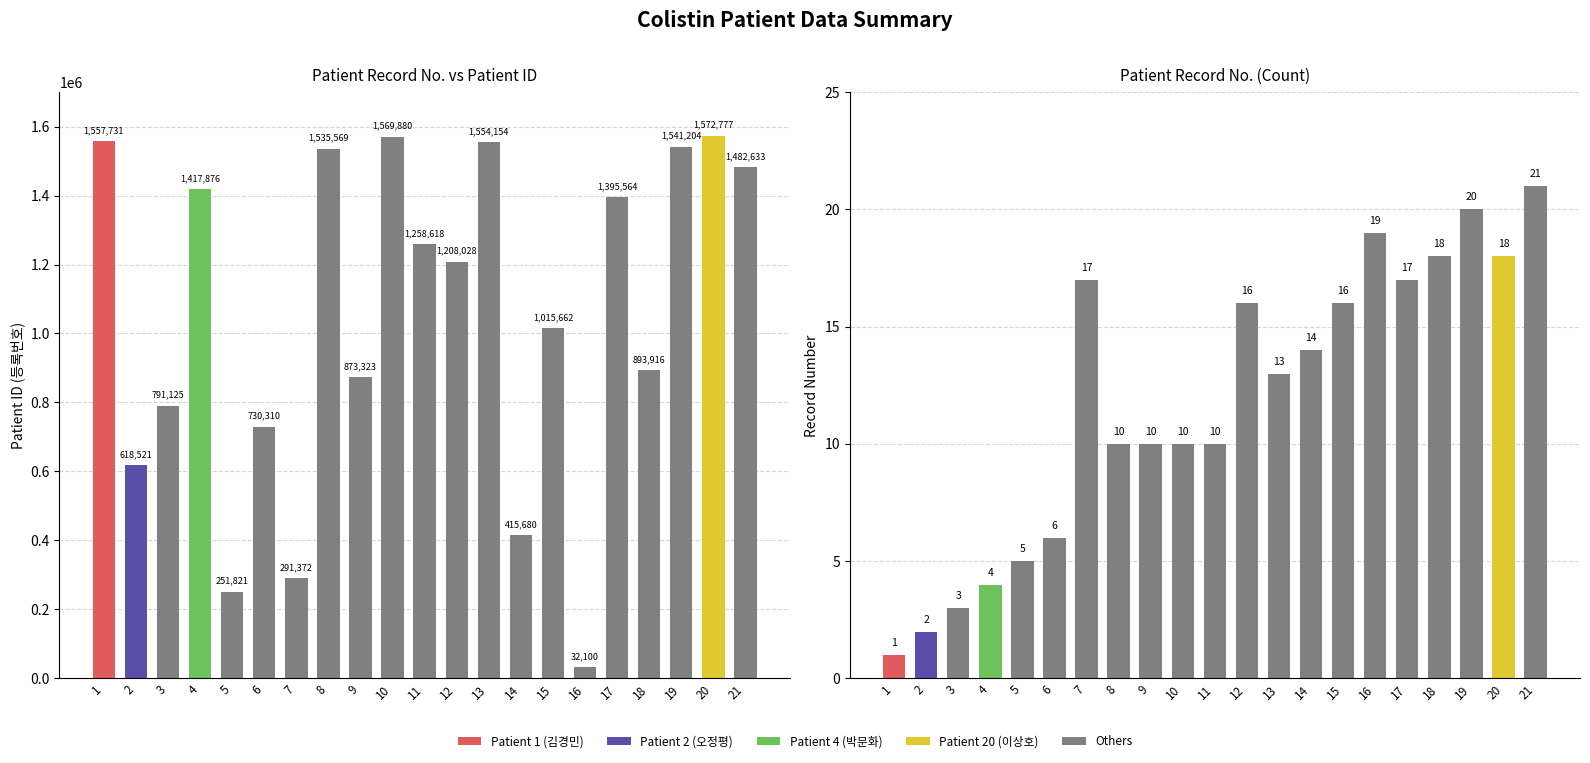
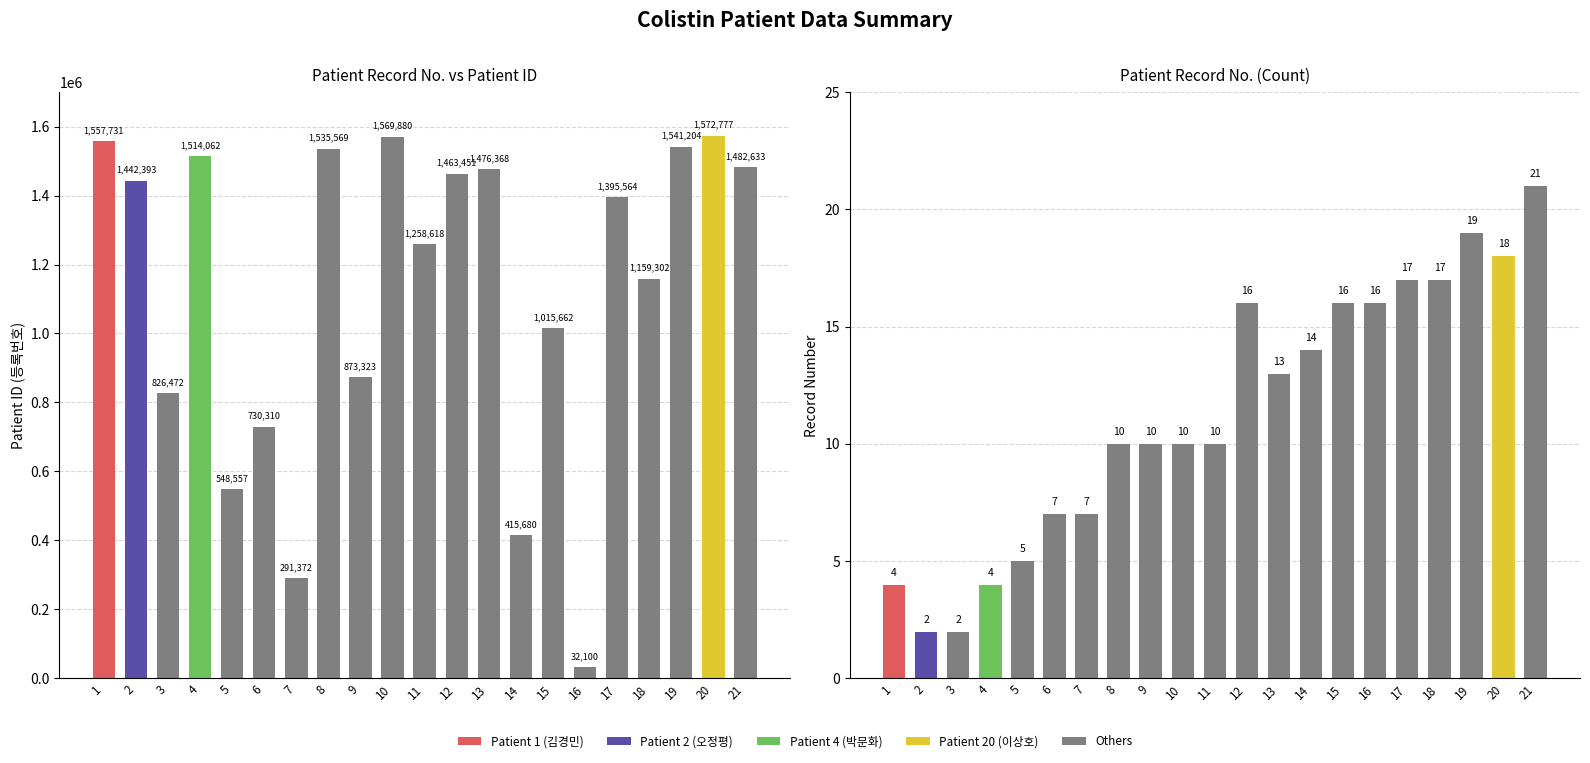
  {
    "Patient Record No. vs Patient ID": {
      "1": "1,557,731",
-     "2": "618,521",
-     "3": "791,125",
-     "4": "1,417,876",
-     "5": "251,821",
+     "2": "1,442,393",
+     "3": "826,472",
+     "4": "1,514,062",
+     "5": "548,557",
      "6": "730,310",
      "7": "291,372",
      "8": "1,535,569",
      "9": "873,323",
      "10": "1,569,880",
      "11": "1,258,618",
-     "12": "1,208,028",
-     "13": "1,554,154",
+     "12": "1,463,451",
+     "13": "1,476,368",
      "14": "415,680",
      "15": "1,015,662",
      "16": "32,100",
      "17": "1,395,564",
-     "18": "893,916",
+     "18": "1,159,302",
      "19": "1,541,204",
      "20": "1,572,777",
      "21": "1,482,633"
    },
    "Patient Record No. (Count)": {
-     "1": "1",
+     "1": "4",
      "2": "2",
-     "3": "3",
+     "3": "2",
      "4": "4",
      "5": "5",
-     "6": "6",
-     "7": "17",
+     "6": "7",
+     "7": "7",
      "8": "10",
      "9": "10",
      "10": "10",
      "11": "10",
      "12": "16",
      "13": "13",
      "14": "14",
      "15": "16",
-     "16": "19",
+     "16": "16",
      "17": "17",
-     "18": "18",
-     "19": "20",
+     "18": "17",
+     "19": "19",
      "20": "18",
      "21": "21"
    }
  }
